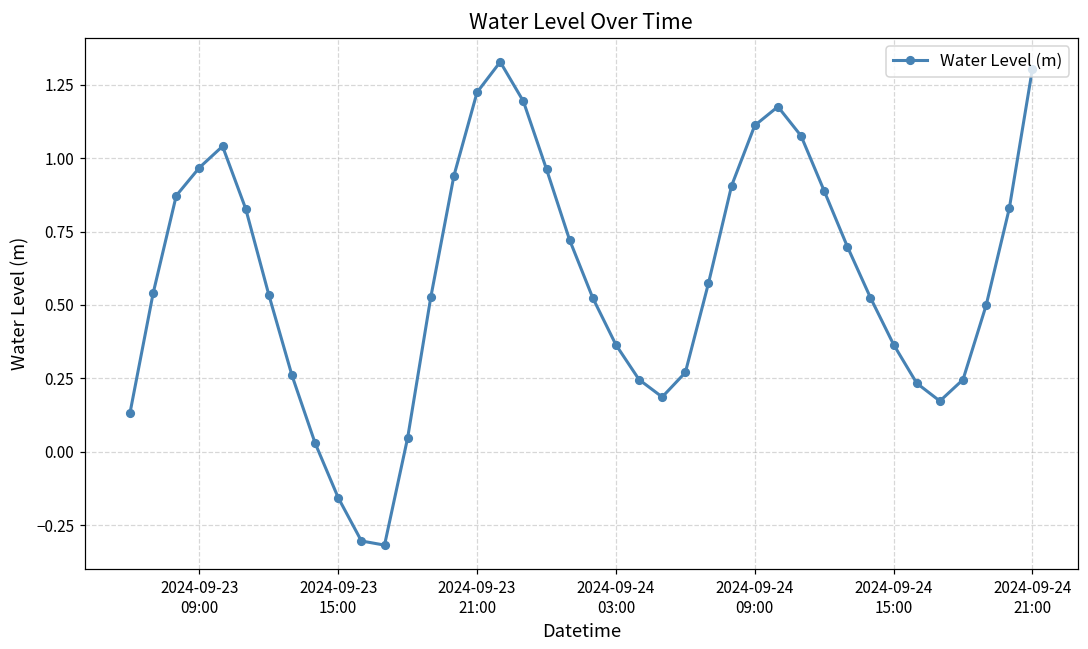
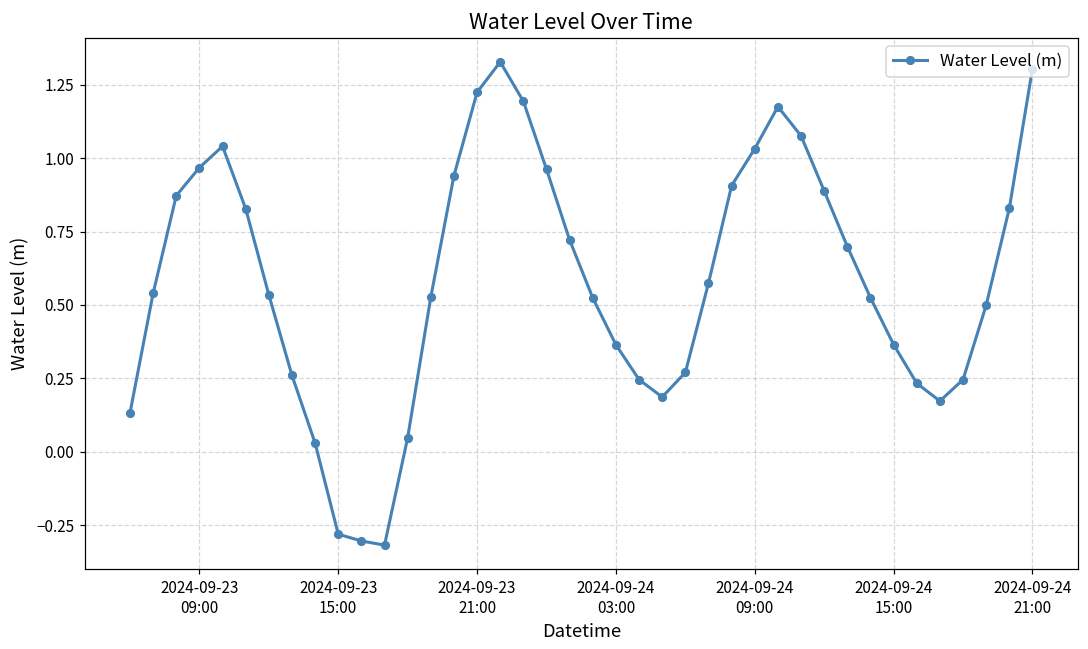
  {
    "2024-09-23 09:00": 0.97,
-   "2024-09-23 15:00": -0.16,
+   "2024-09-23 15:00": -0.28,
    "2024-09-23 21:00": 1.23,
    "2024-09-24 03:00": 0.36,
-   "2024-09-24 09:00": 1.11,
+   "2024-09-24 09:00": 1.03,
    "2024-09-24 15:00": 0.37
  }
